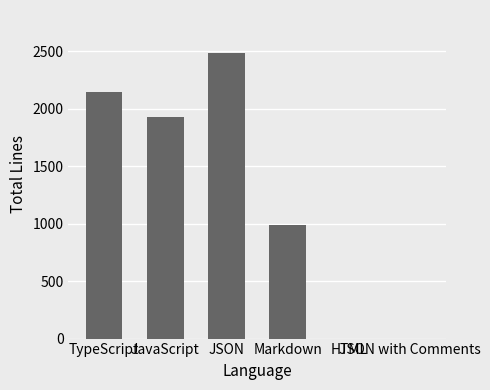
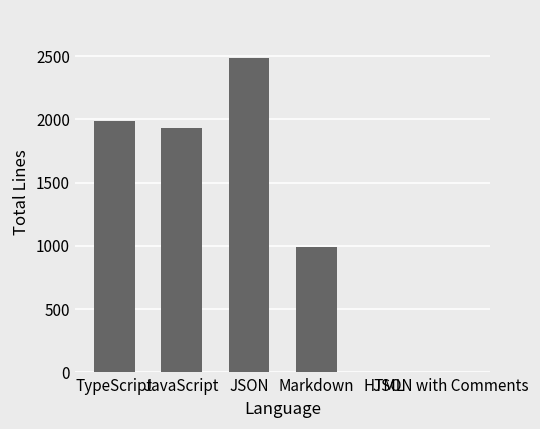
  {
-   "TypeScript": 2140,
+   "TypeScript": 1980,
    "JavaScript": 1930,
    "JSON": 2480,
    "Markdown": 990
  }
